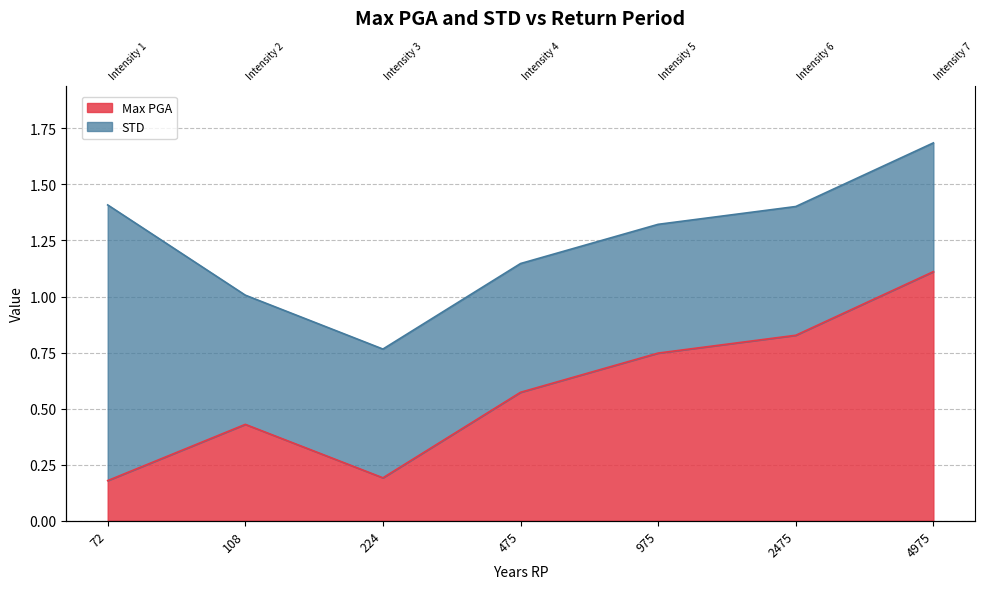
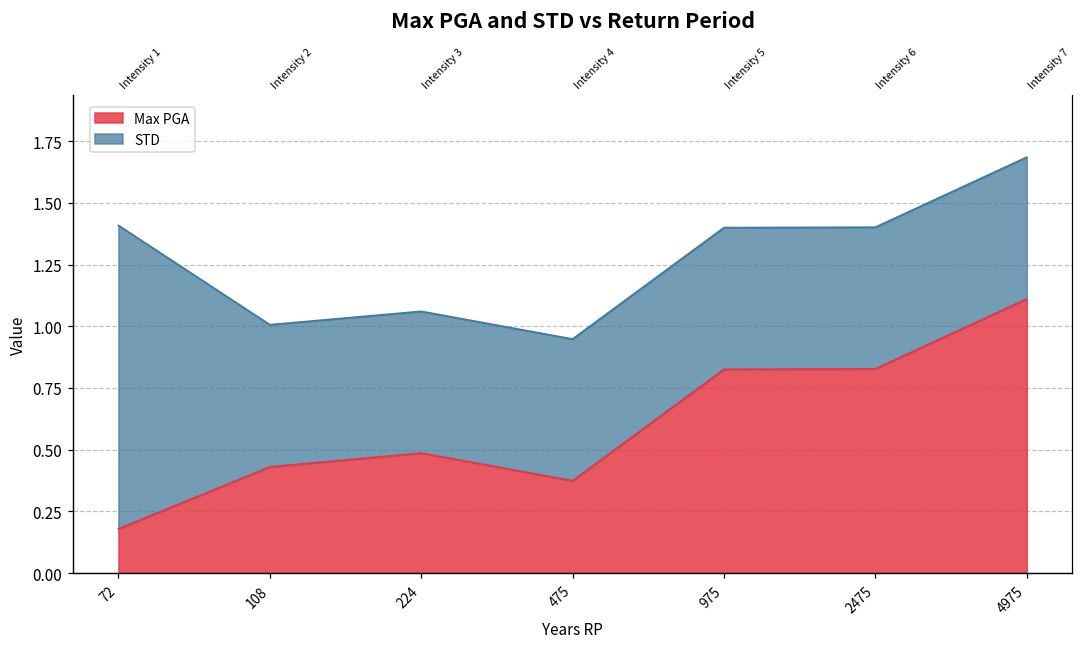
  {
    "Max PGA": {
      "72": 0.18,
      "108": 0.43,
-     "224": 0.19,
-     "475": 0.57,
-     "975": 0.75,
+     "224": 0.49,
+     "475": 0.37,
+     "975": 0.83,
      "2475": 0.83,
      "4975": 1.11
    },
    "STD": {
      "72": 1.23,
      "108": 0.58,
      "224": 0.57,
      "475": 0.57,
      "975": 0.57,
      "2475": 0.57,
      "4975": 0.57
    }
  }
